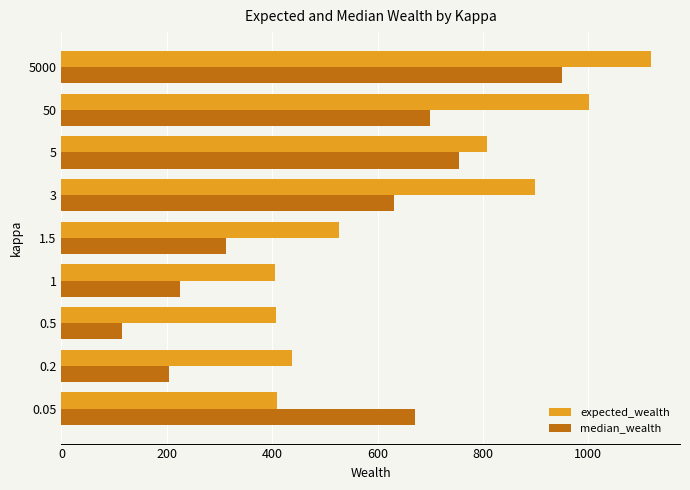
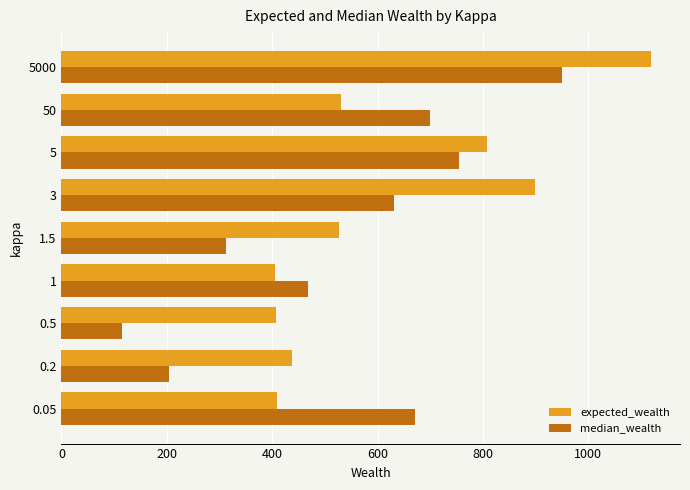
  {
    "expected_wealth": {
      "5000": 1120,
-     "50": 1000,
+     "50": 530,
      "5": 810,
      "3": 900,
      "1.5": 530,
      "1": 400,
      "0.5": 410,
      "0.2": 440,
      "0.05": 410
    },
    "median_wealth": {
      "5000": 950,
      "50": 700,
      "5": 750,
      "3": 630,
      "1.5": 310,
-     "1": 230,
+     "1": 470,
      "0.5": 120,
      "0.2": 200,
      "0.05": 670
    }
  }
